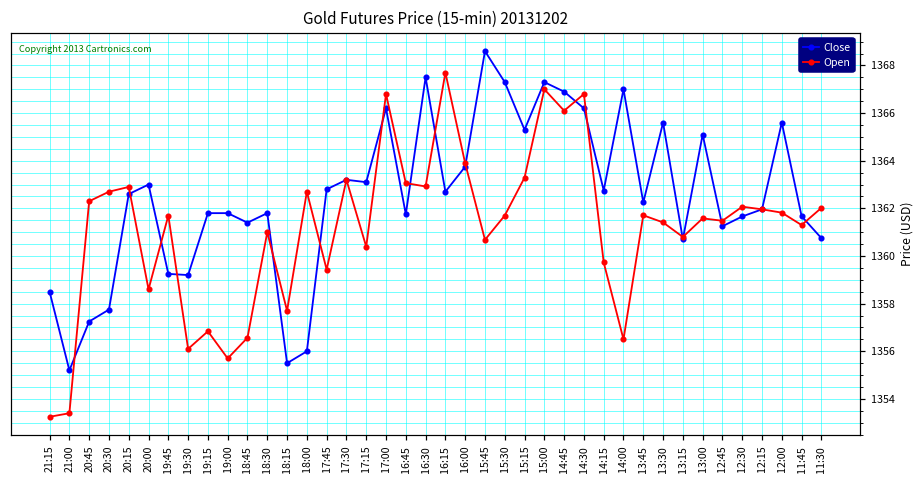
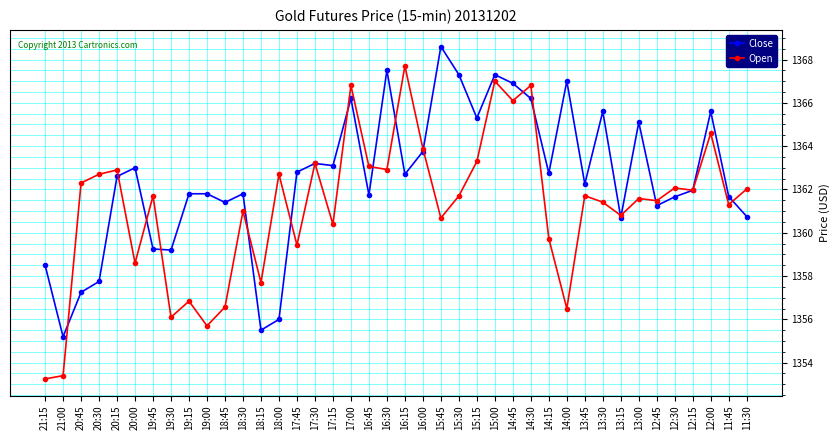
  {
    "Close": {
      "21:15": 1358.5,
      "21:00": 1355.2,
      "20:45": 1357.3,
      "20:30": 1357.8,
      "20:15": 1362.6,
      "20:00": 1363.0,
      "19:45": 1359.3,
      "19:30": 1359.2,
      "19:15": 1361.8,
      "19:00": 1361.8,
      "18:45": 1361.4,
      "18:30": 1361.8,
      "18:15": 1355.5,
      "18:00": 1356.0,
      "17:45": 1362.8,
      "17:15": 1363.1,
      "17:00": 1366.2,
      "16:45": 1361.8,
      "16:30": 1367.5,
      "16:15": 1362.7,
      "16:00": 1363.8,
      "15:45": 1368.6,
      "15:30": 1367.3,
      "15:15": 1365.3,
      "15:00": 1367.3,
      "14:45": 1366.9,
      "14:30": 1366.2,
      "14:15": 1362.8,
      "14:00": 1367.0,
      "13:45": 1362.3,
      "13:30": 1365.6,
      "13:00": 1365.1,
      "12:45": 1361.3,
      "12:30": 1361.7,
      "12:00": 1365.6,
      "11:45": 1361.7,
      "11:30": 1360.8
    },
    "Open": {
      "21:15": 1353.3,
      "21:00": 1353.4,
      "20:45": 1362.3,
      "20:30": 1362.7,
      "20:15": 1362.9,
      "20:00": 1358.6,
      "19:45": 1361.7,
      "19:30": 1356.1,
      "19:15": 1356.8,
      "19:00": 1355.7,
      "18:45": 1356.6,
      "18:30": 1361.0,
      "18:15": 1357.7,
      "18:00": 1362.7,
      "17:45": 1359.4,
      "17:15": 1360.4,
      "17:00": 1366.8,
      "16:45": 1363.1,
      "16:30": 1362.9,
      "16:15": 1367.7,
      "16:00": 1363.9,
      "15:45": 1360.7,
      "15:30": 1361.7,
      "15:15": 1363.3,
      "15:00": 1367.0,
      "14:45": 1366.1,
      "14:30": 1366.8,
      "14:15": 1359.7,
      "14:00": 1356.5,
      "13:45": 1361.7,
      "13:30": 1361.4,
      "13:00": 1361.6,
      "12:45": 1361.5,
      "12:30": 1362.1,
-     "12:00": 1361.8,
+     "12:00": 1364.6,
      "11:45": 1361.3,
      "11:30": 1362.0
    }
  }
